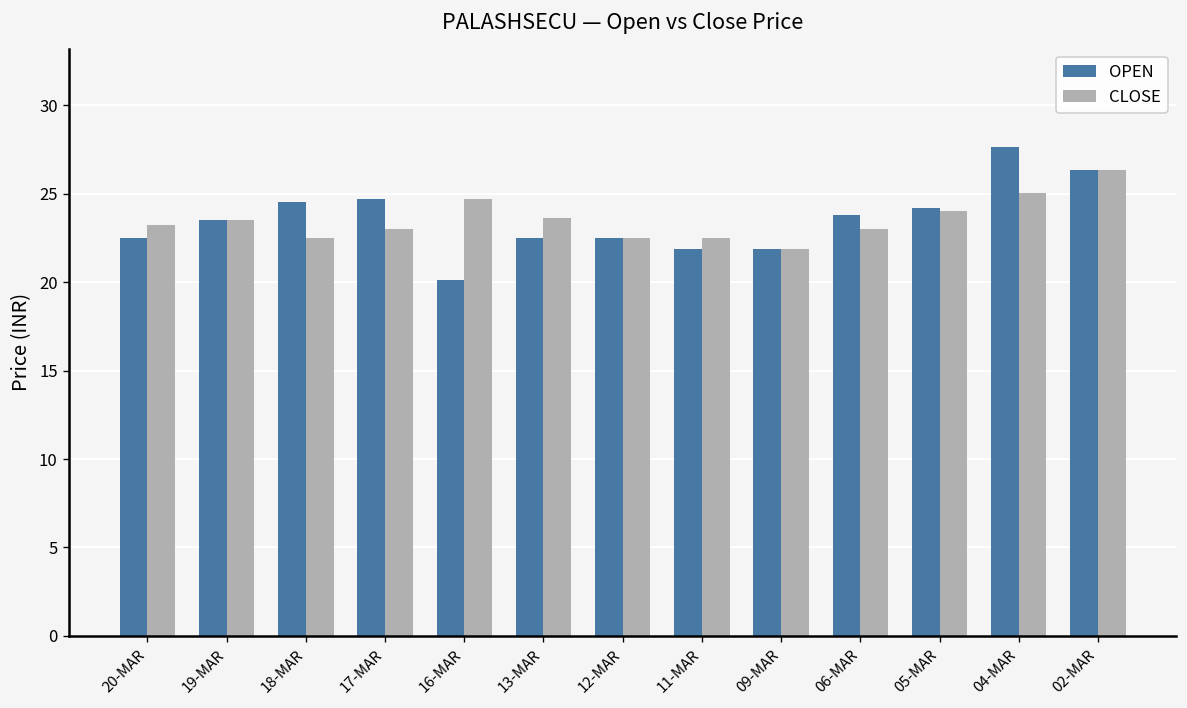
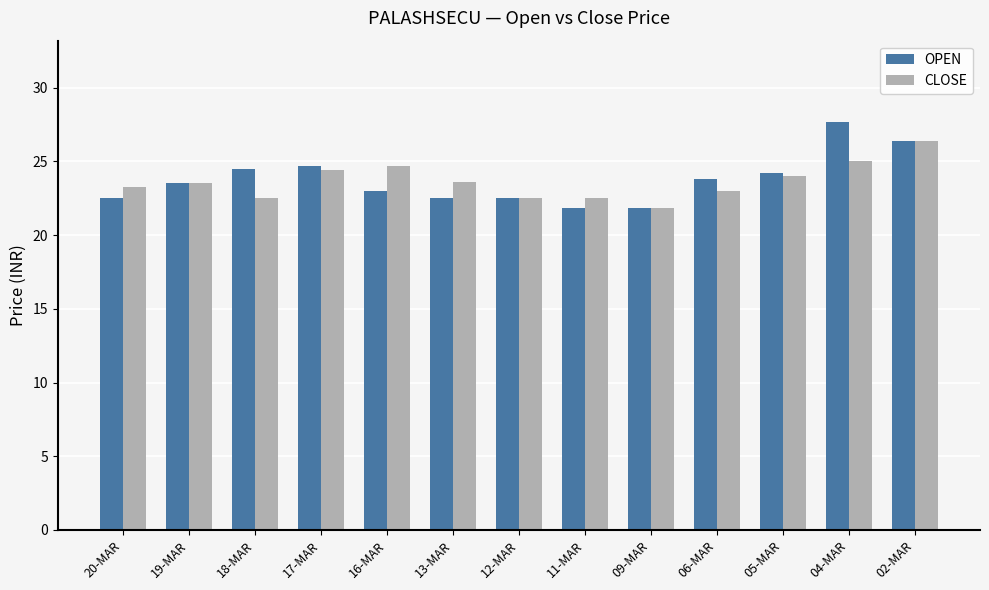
  {
    "OPEN": {
      "20-MAR": 22.5,
      "19-MAR": 23.5,
      "18-MAR": 24.5,
      "17-MAR": 24.7,
-     "16-MAR": 20.1,
+     "16-MAR": 23.0,
      "13-MAR": 22.5,
      "12-MAR": 22.5,
      "11-MAR": 21.9,
      "09-MAR": 21.9,
      "06-MAR": 23.8,
      "05-MAR": 24.2,
      "04-MAR": 27.7,
      "02-MAR": 26.4
    },
    "CLOSE": {
      "20-MAR": 23.3,
      "19-MAR": 23.5,
      "18-MAR": 22.5,
-     "17-MAR": 23.0,
+     "17-MAR": 24.4,
      "16-MAR": 24.7,
      "13-MAR": 23.6,
      "12-MAR": 22.5,
      "11-MAR": 22.5,
      "09-MAR": 21.9,
      "06-MAR": 23.0,
      "05-MAR": 24.0,
      "04-MAR": 25.1,
      "02-MAR": 26.4
    }
  }
